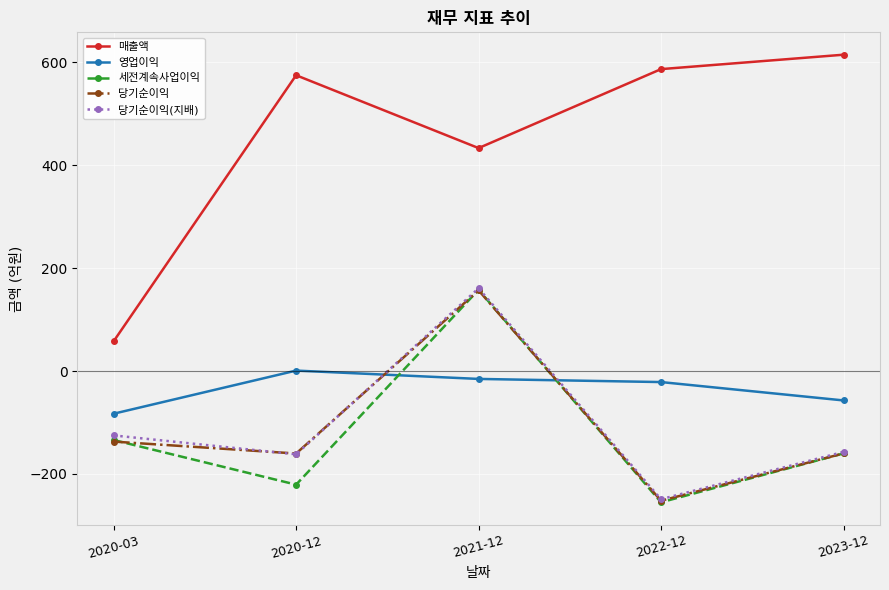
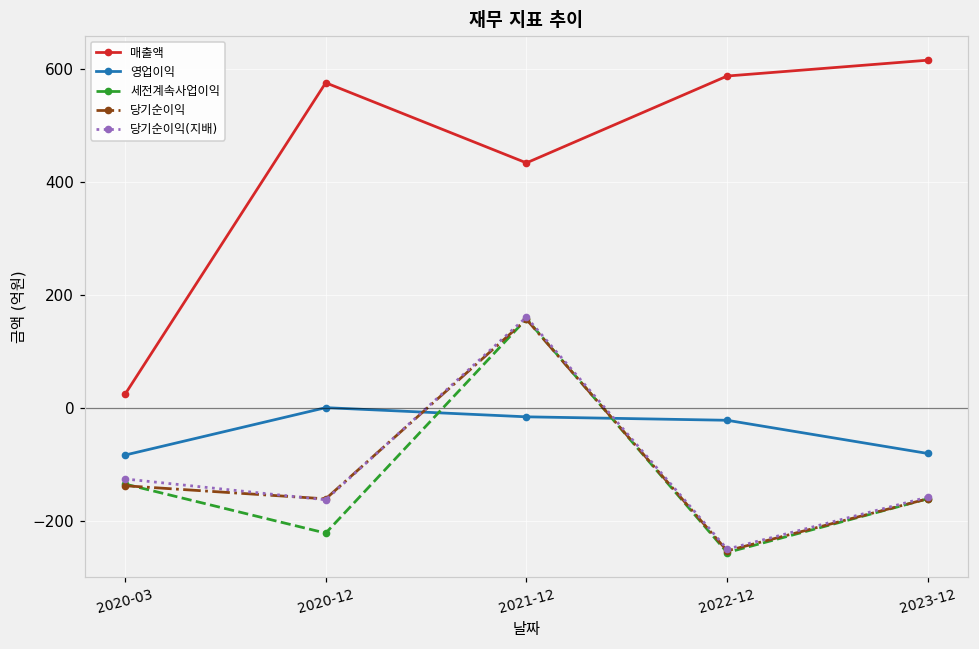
  {
    "매출액": {
-     "2020-03": 60,
+     "2020-03": 20,
      "2020-12": 580,
      "2021-12": 430,
      "2022-12": 590,
      "2023-12": 620
    },
    "영업이익": {
      "2020-03": -80,
      "2020-12": 0,
      "2021-12": -20,
      "2022-12": -20,
-     "2023-12": -60
+     "2023-12": -80
    },
    "세전계속사업이익": {
      "2020-12": -220
    },
    "당기순이익(지배)": {
      "2020-03": -130
    }
  }
